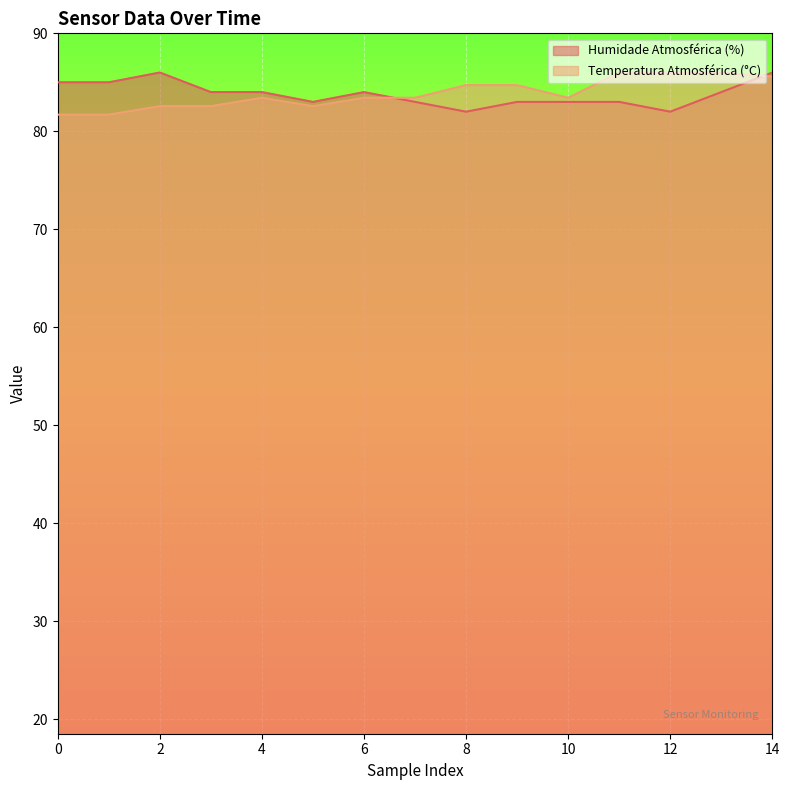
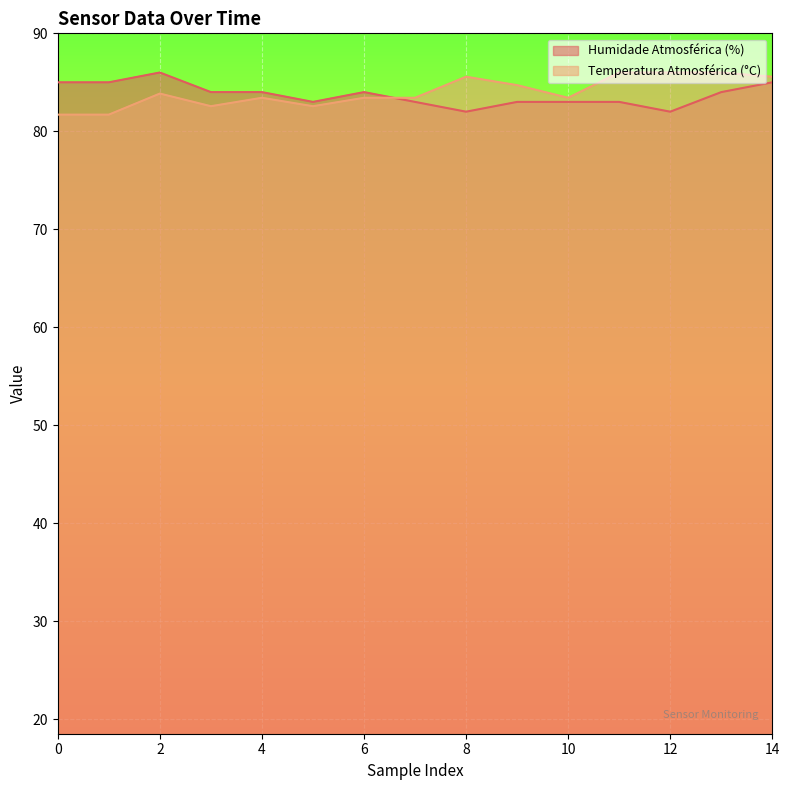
  {
    "Humidade Atmosférica (%)": {
      "0": 85,
      "2": 86,
      "4": 84,
      "6": 84,
      "8": 82,
      "10": 83,
      "12": 82,
-     "14": 86
+     "14": 85
    },
    "Temperatura Atmosférica (°C)": {
      "0": 82,
-     "2": 83,
+     "2": 84,
      "4": 83,
      "6": 83,
-     "8": 85,
+     "8": 86,
      "10": 83,
      "14": 86
    }
  }
